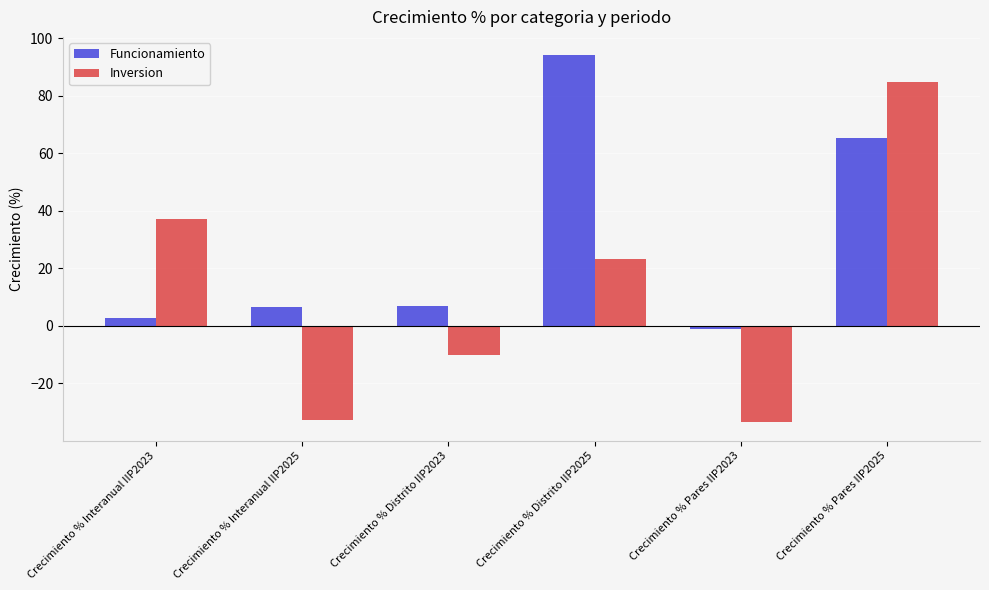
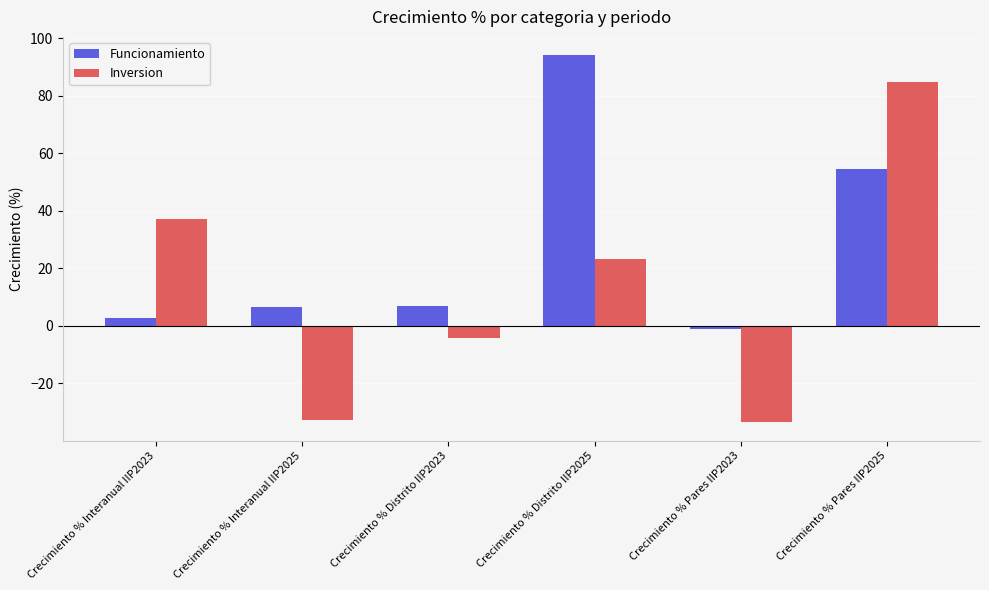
  {
    "Funcionamiento": {
      "Crecimiento % Interanual IIP2023": 3,
      "Crecimiento % Interanual IIP2025": 7,
      "Crecimiento % Distrito IIP2023": 7,
      "Crecimiento % Distrito IIP2025": 94,
      "Crecimiento % Pares IIP2023": -1,
-     "Crecimiento % Pares IIP2025": 65
+     "Crecimiento % Pares IIP2025": 55
    },
    "Inversion": {
      "Crecimiento % Interanual IIP2023": 37,
      "Crecimiento % Interanual IIP2025": -33,
-     "Crecimiento % Distrito IIP2023": -10,
+     "Crecimiento % Distrito IIP2023": -4,
      "Crecimiento % Distrito IIP2025": 23,
      "Crecimiento % Pares IIP2023": -34,
      "Crecimiento % Pares IIP2025": 85
    }
  }
